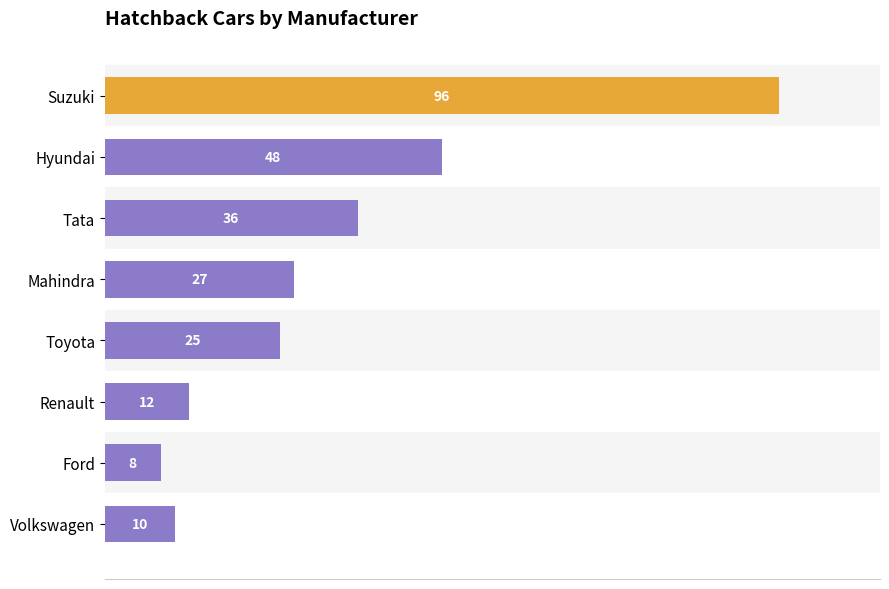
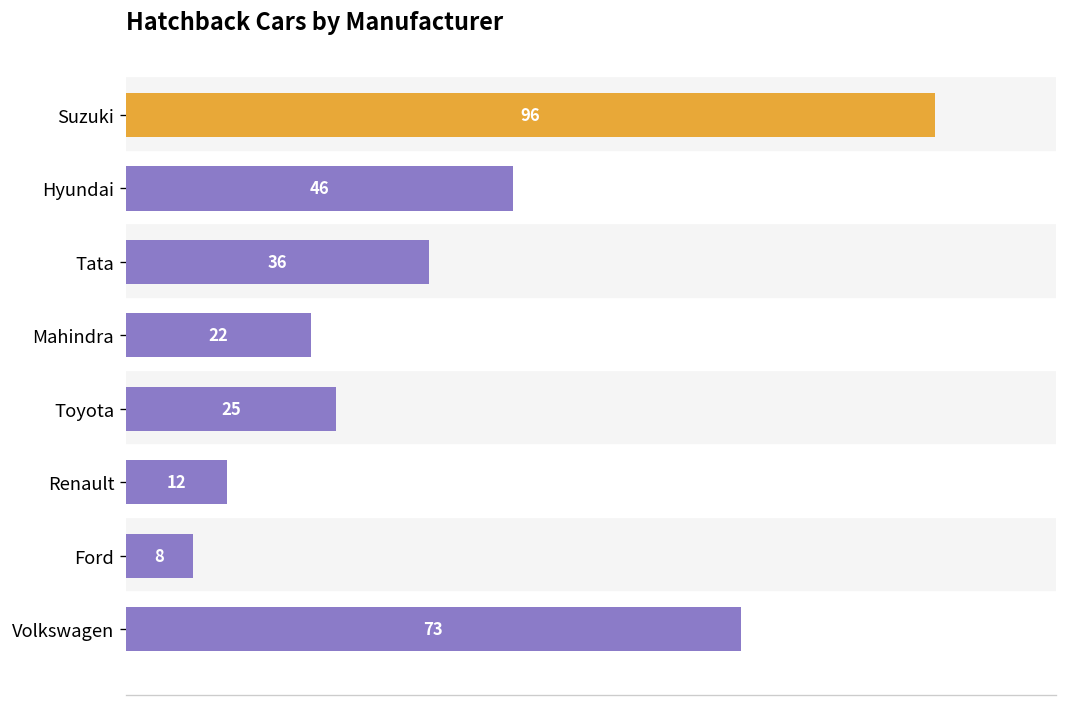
  {
    "Suzuki": 96,
-   "Hyundai": 48,
+   "Hyundai": 46,
    "Tata": 36,
-   "Mahindra": 27,
+   "Mahindra": 22,
    "Toyota": 25,
    "Renault": 12,
    "Ford": 8,
-   "Volkswagen": 10
+   "Volkswagen": 73
  }
